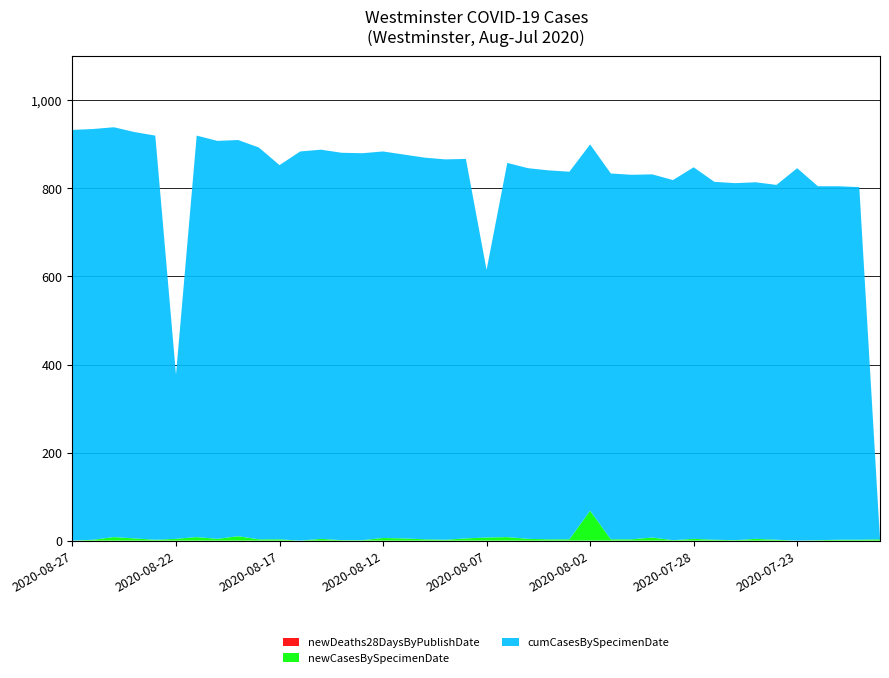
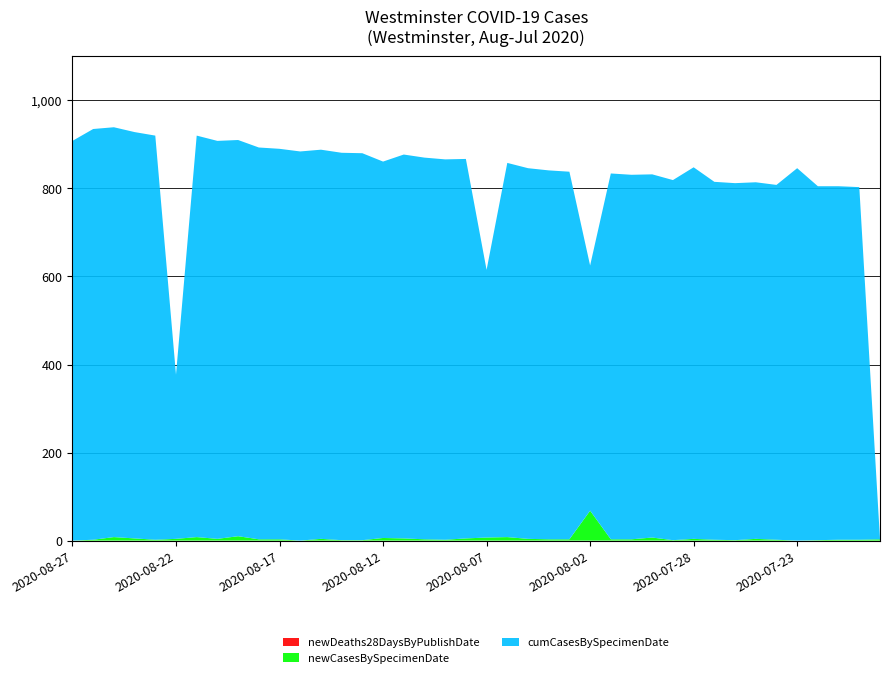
  {
    "newDeaths28DaysByPublishDate": {
      "2020-08-12": 0,
      "2020-08-07": 0,
      "2020-08-02": 0
    },
    "newCasesBySpecimenDate": {
      "2020-08-12": 10,
      "2020-08-07": 10,
      "2020-08-02": 70
    },
    "cumCasesBySpecimenDate": {
-     "2020-08-27": 930,
+     "2020-08-27": 910,
      "2020-08-22": 370,
-     "2020-08-17": 850,
-     "2020-08-12": 880,
+     "2020-08-17": 890,
+     "2020-08-12": 860,
      "2020-08-07": 610,
-     "2020-08-02": 830,
+     "2020-08-02": 560,
      "2020-07-28": 840,
      "2020-07-23": 850
    }
  }
